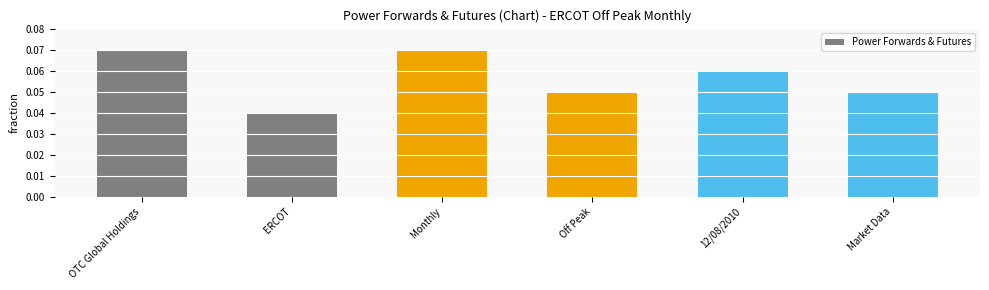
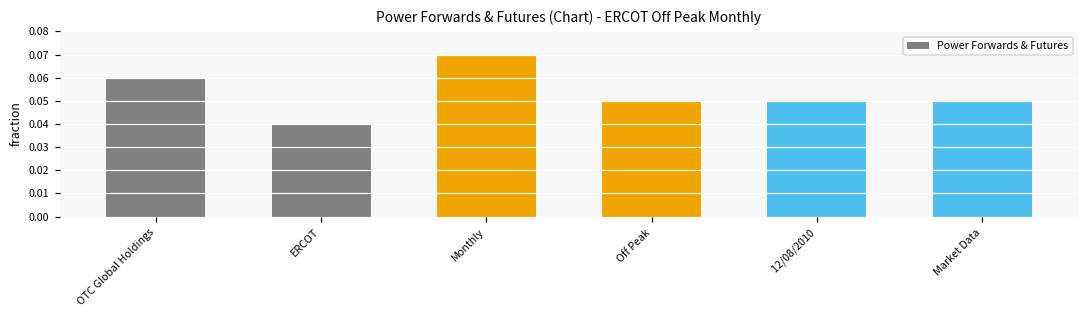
  {
-   "OTC Global Holdings": 0.07,
+   "OTC Global Holdings": 0.06,
    "ERCOT": 0.04,
    "Monthly": 0.07,
    "Off Peak": 0.05,
-   "12/08/2010": 0.06,
+   "12/08/2010": 0.05,
    "Market Data": 0.05
  }
